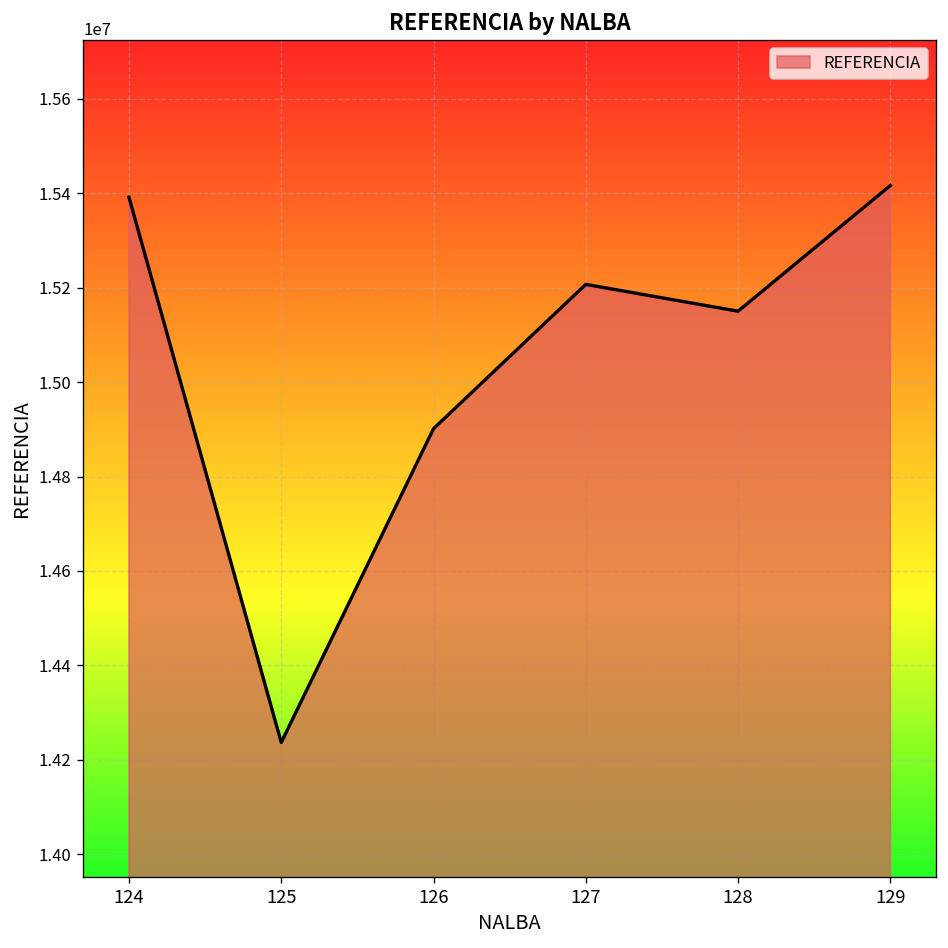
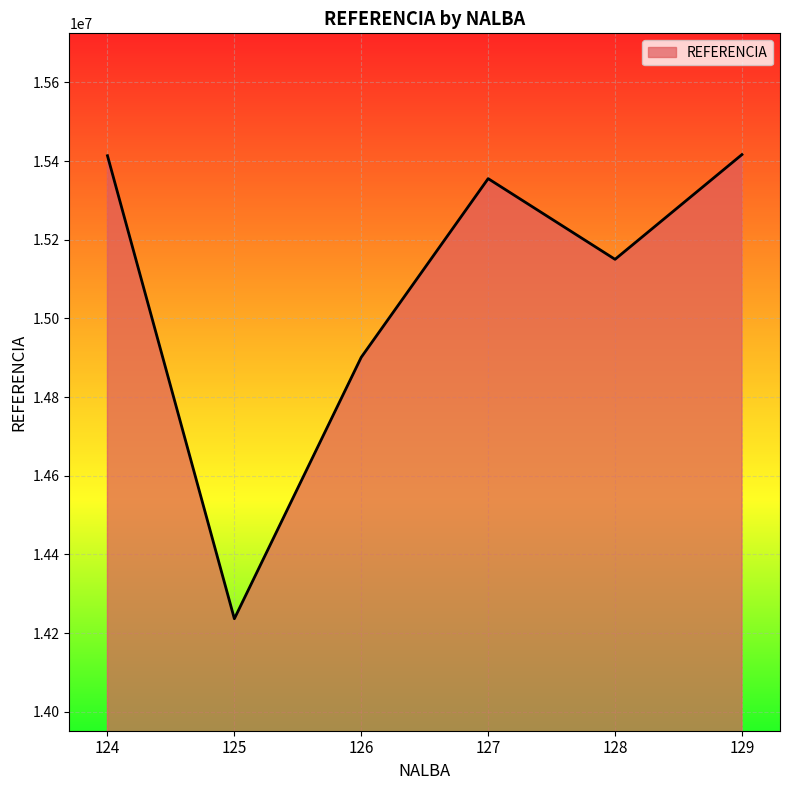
  {
-   "124": 15390000,
+   "124": 15410000,
    "125": 14240000,
    "126": 14900000,
-   "127": 15210000,
+   "127": 15360000,
    "128": 15150000,
    "129": 15420000
  }
